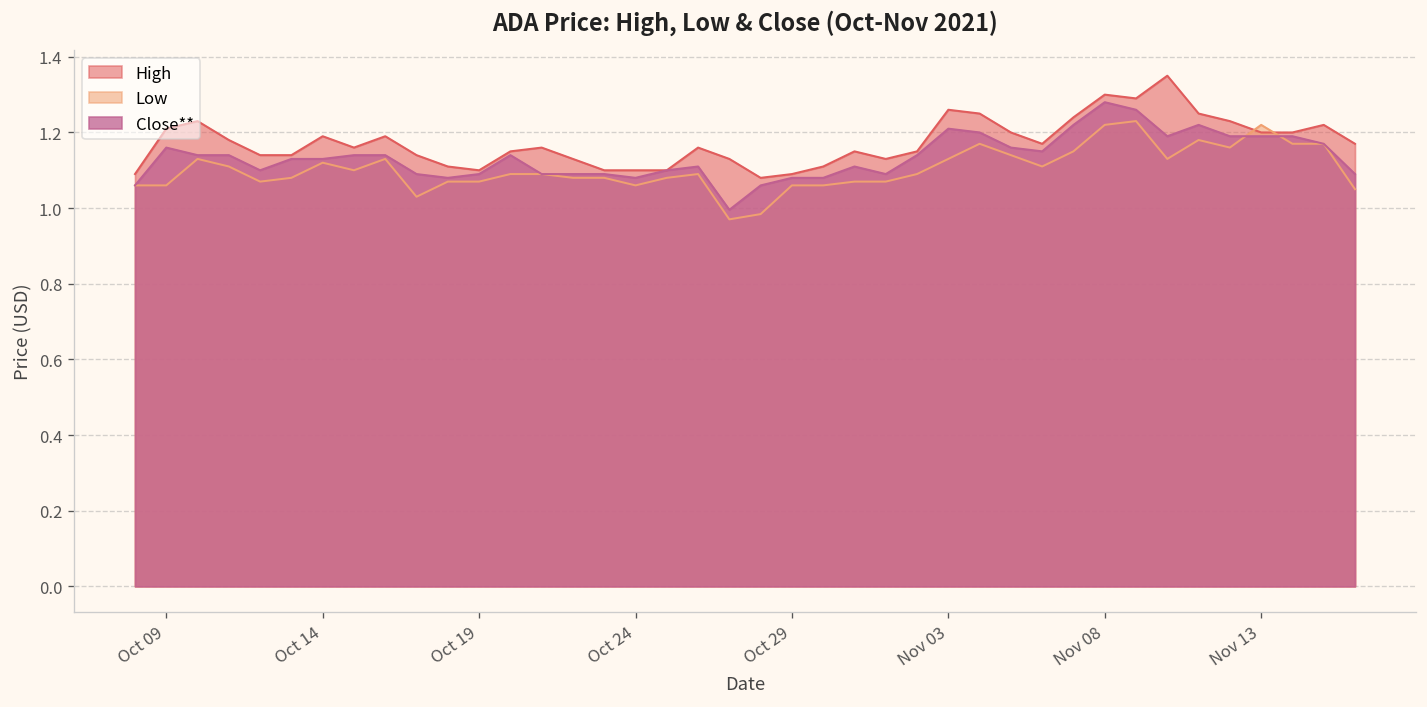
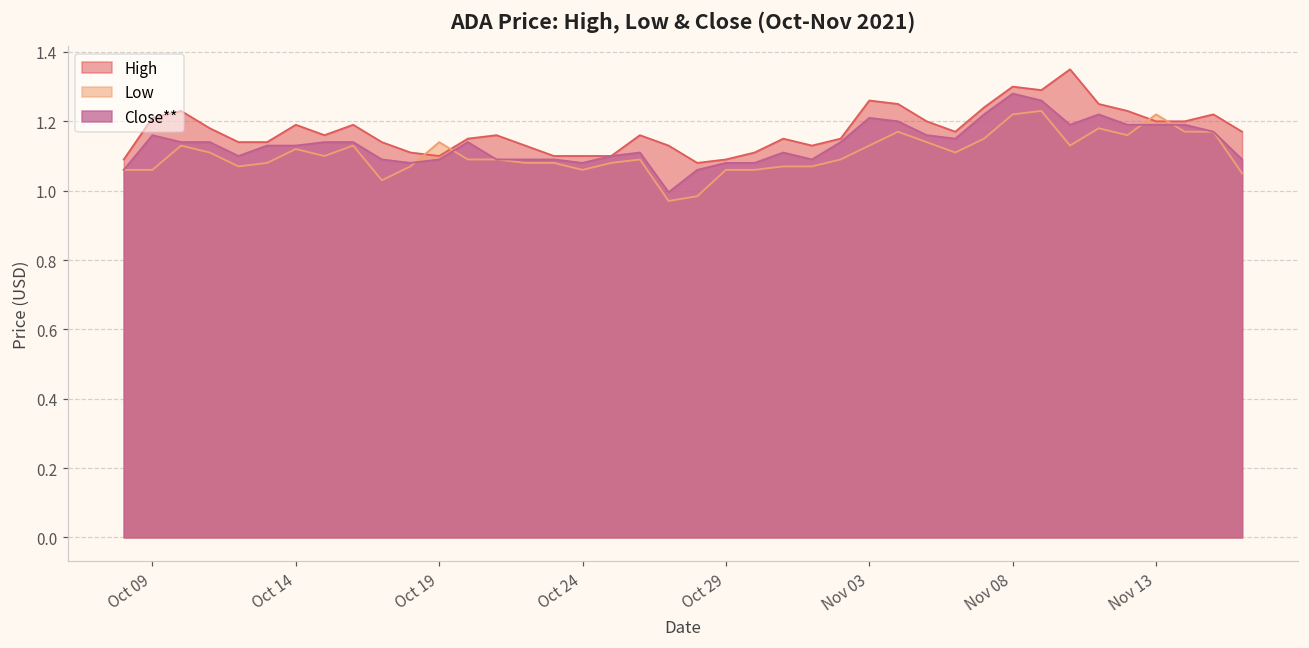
  {
    "High": {
      "Oct 14": 1.19,
      "Oct 19": 1.10,
      "Oct 24": 1.10,
      "Oct 29": 1.09,
      "Nov 03": 1.26,
      "Nov 08": 1.30,
      "Nov 13": 1.20
    },
    "Low": {
      "Oct 09": 1.06,
      "Oct 14": 1.12,
-     "Oct 19": 1.07,
+     "Oct 19": 1.14,
      "Oct 24": 1.06,
      "Oct 29": 1.06,
      "Nov 03": 1.13,
      "Nov 08": 1.22,
      "Nov 13": 1.22
    },
    "Close**": {
      "Oct 09": 1.16,
      "Oct 14": 1.13,
      "Oct 19": 1.09,
      "Oct 24": 1.08,
      "Oct 29": 1.08,
      "Nov 03": 1.21,
      "Nov 08": 1.28,
      "Nov 13": 1.19
    }
  }
